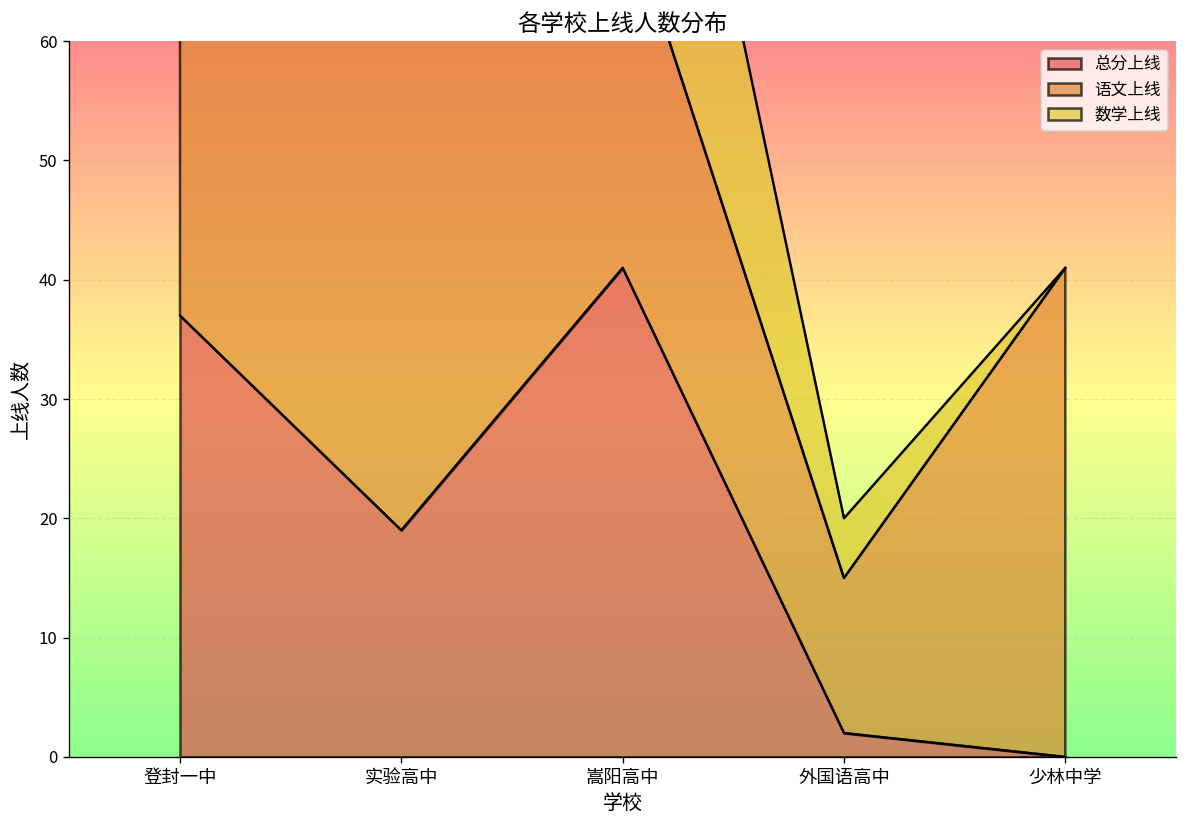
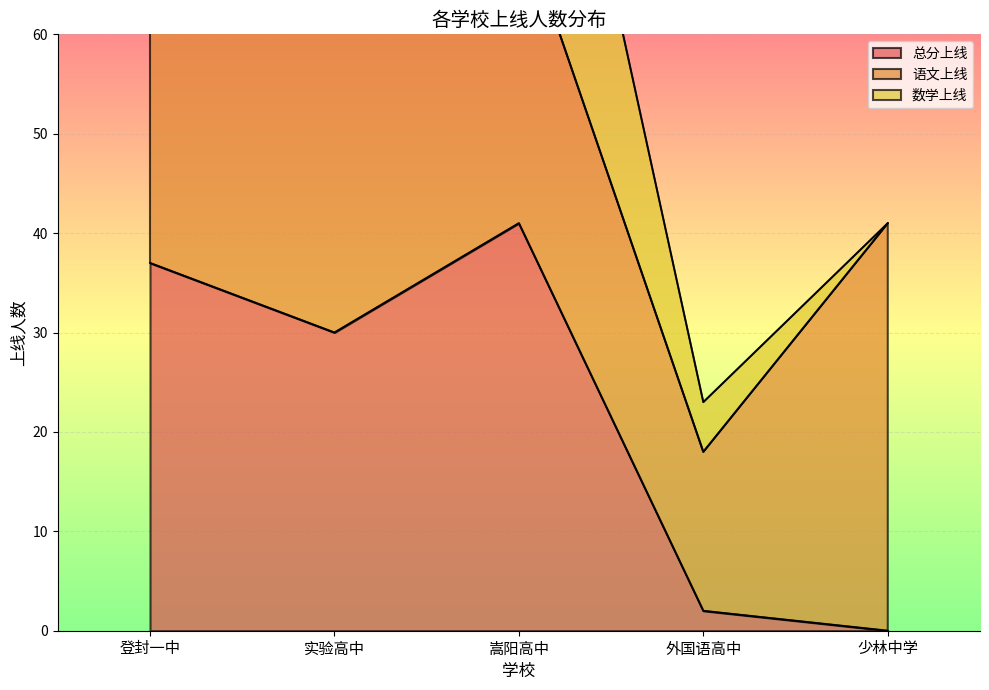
  {
    "总分上线": {
      "登封一中": 37,
-     "实验高中": 19,
+     "实验高中": 30,
      "嵩阳高中": 41,
      "外国语高中": 2,
      "少林中学": 0
    },
    "语文上线": {
-     "外国语高中": 13
+     "外国语高中": 16
    },
    "数学上线": {
      "外国语高中": 5
    }
  }
